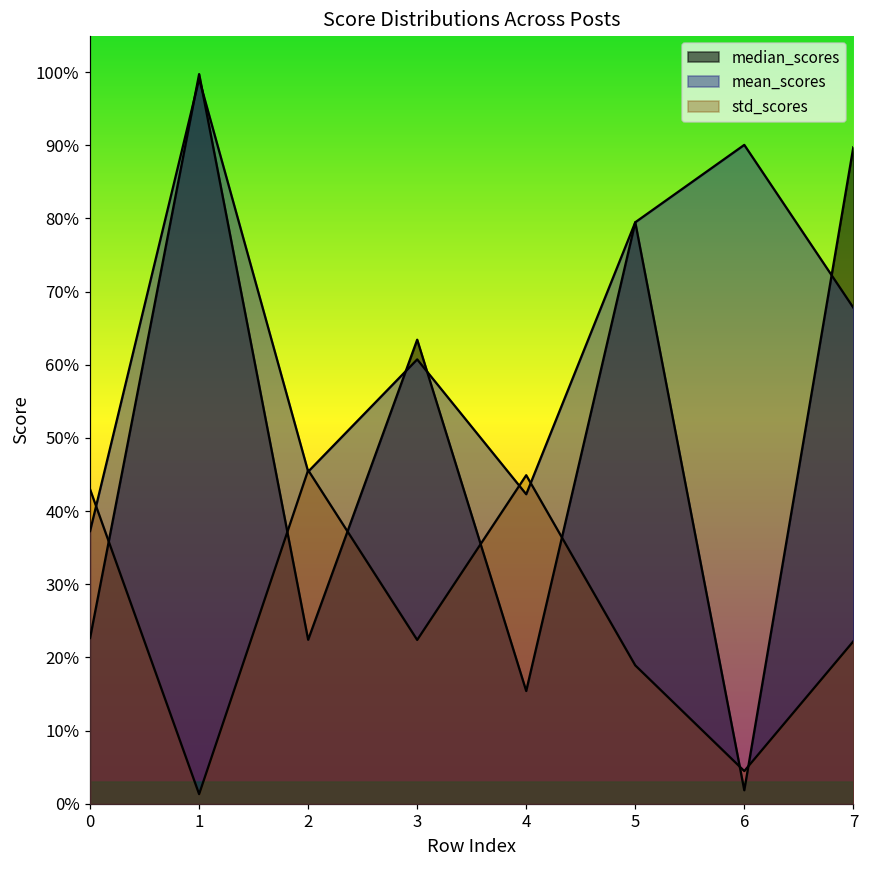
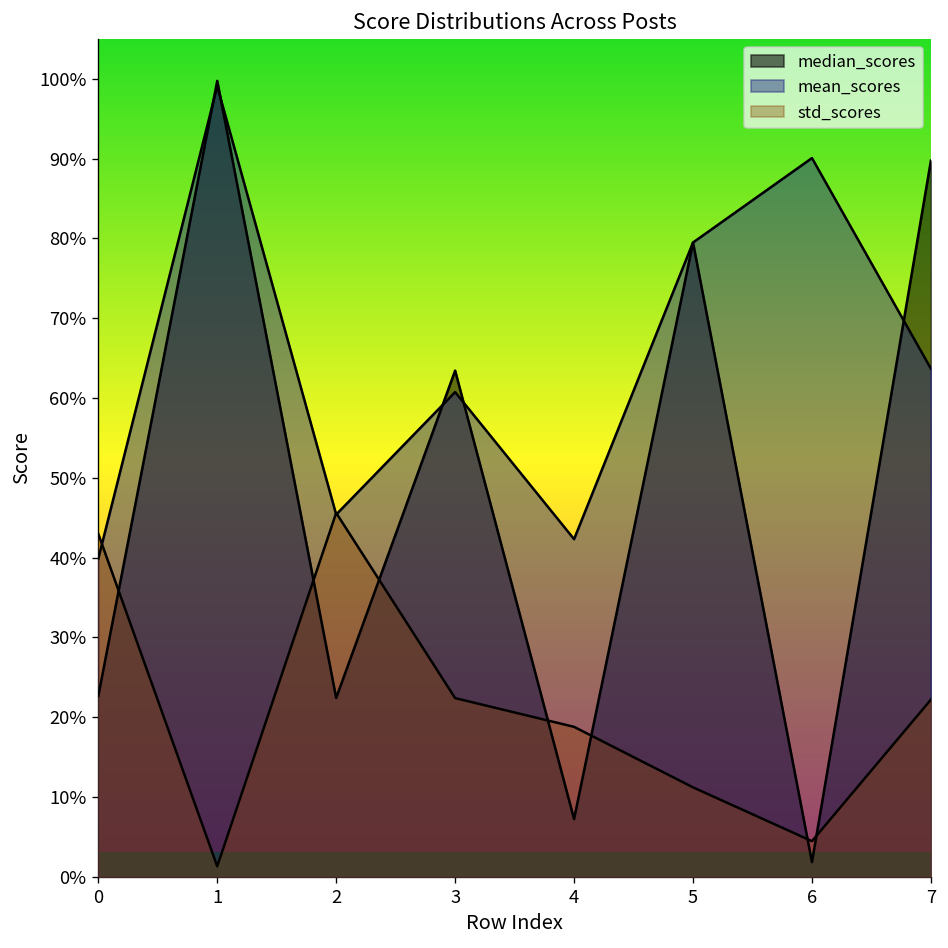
  {
    "median_scores": {
      "0": "23%",
      "1": "100%",
      "2": "22%",
      "3": "63%",
-     "4": "15%",
+     "4": "7%",
      "7": "90%"
    },
    "mean_scores": {
-     "0": "37%",
+     "0": "40%",
      "1": "99%",
      "3": "61%",
      "4": "42%",
      "6": "90%",
-     "7": "68%"
+     "7": "64%"
    },
    "std_scores": {
      "0": "43%",
      "3": "22%",
-     "4": "45%",
-     "5": "19%",
+     "4": "19%",
+     "5": "11%",
      "6": "4%",
      "7": "22%"
    }
  }
